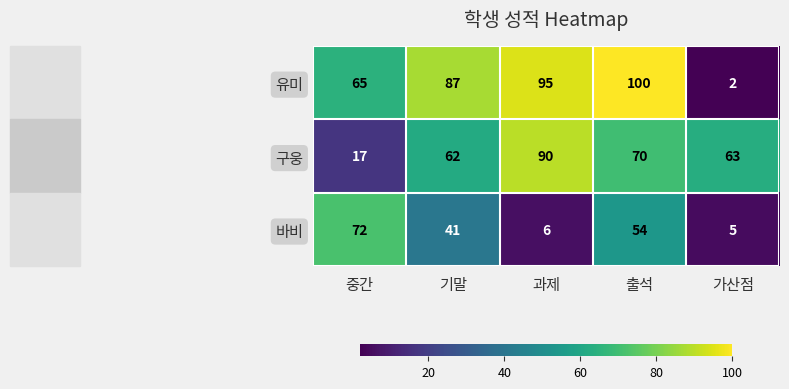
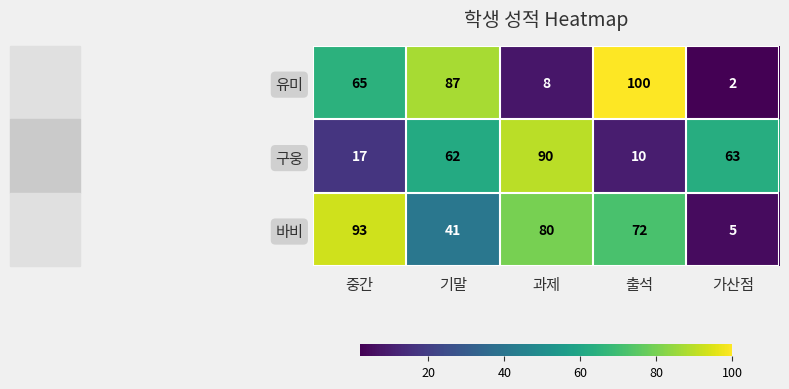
  {
    "유미": {
      "중간": 65,
      "기말": 87,
-     "과제": 95,
+     "과제": 8,
      "출석": 100,
      "가산점": 2
    },
    "구웅": {
      "중간": 17,
      "기말": 62,
      "과제": 90,
-     "출석": 70,
+     "출석": 10,
      "가산점": 63
    },
    "바비": {
-     "중간": 72,
+     "중간": 93,
      "기말": 41,
-     "과제": 6,
-     "출석": 54,
+     "과제": 80,
+     "출석": 72,
      "가산점": 5
    }
  }
